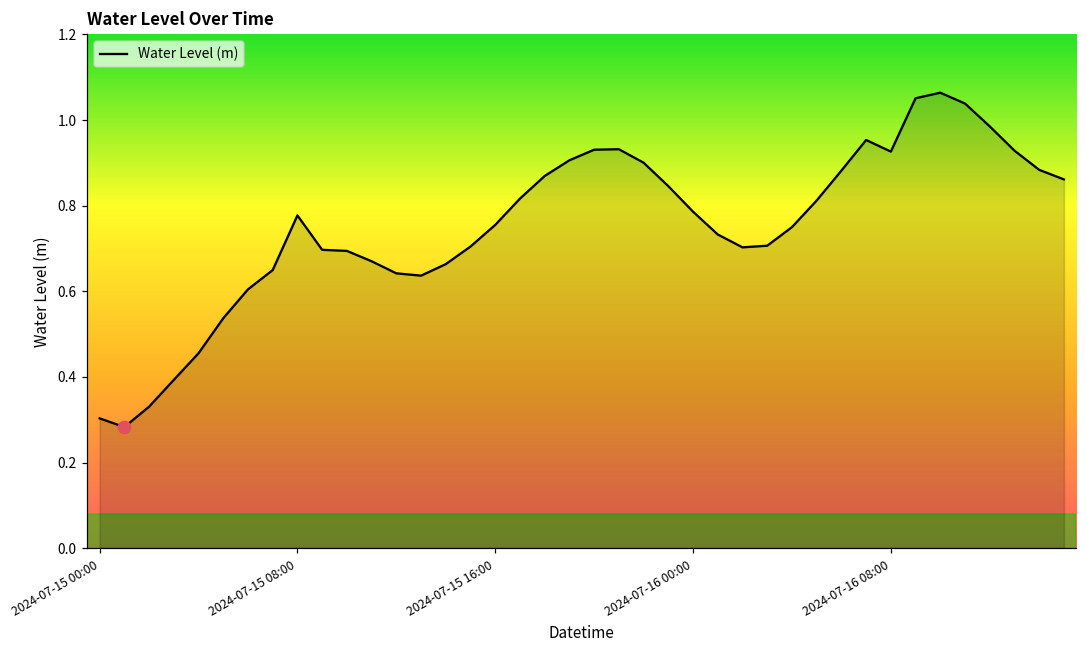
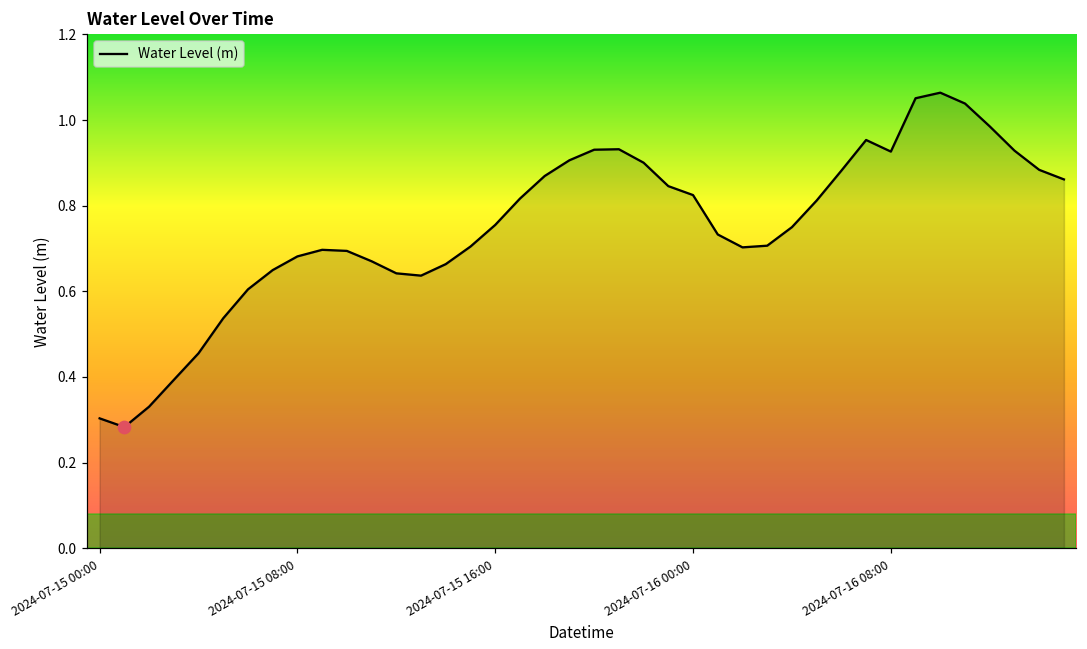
  {
    "Water Level (m)": {
      "2024-07-15 00:00": 0.30,
-     "2024-07-15 08:00": 0.78,
+     "2024-07-15 08:00": 0.68,
      "2024-07-15 16:00": 0.76,
-     "2024-07-16 00:00": 0.79,
+     "2024-07-16 00:00": 0.82,
      "2024-07-16 08:00": 0.93
    }
  }
